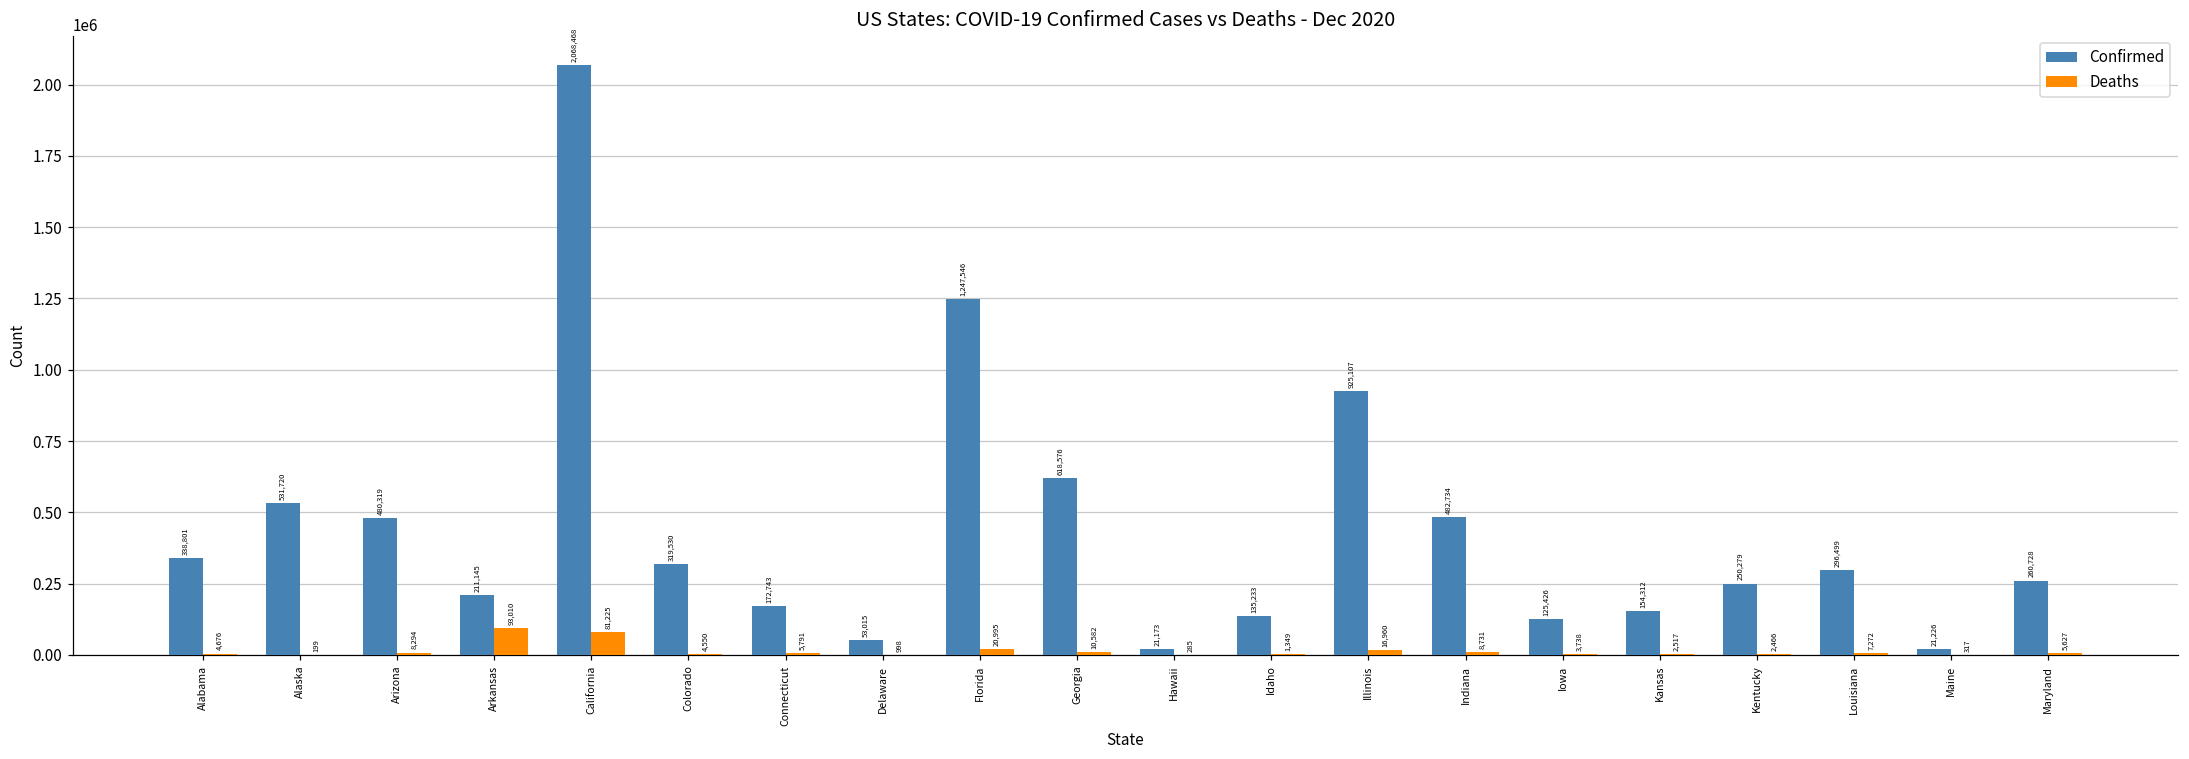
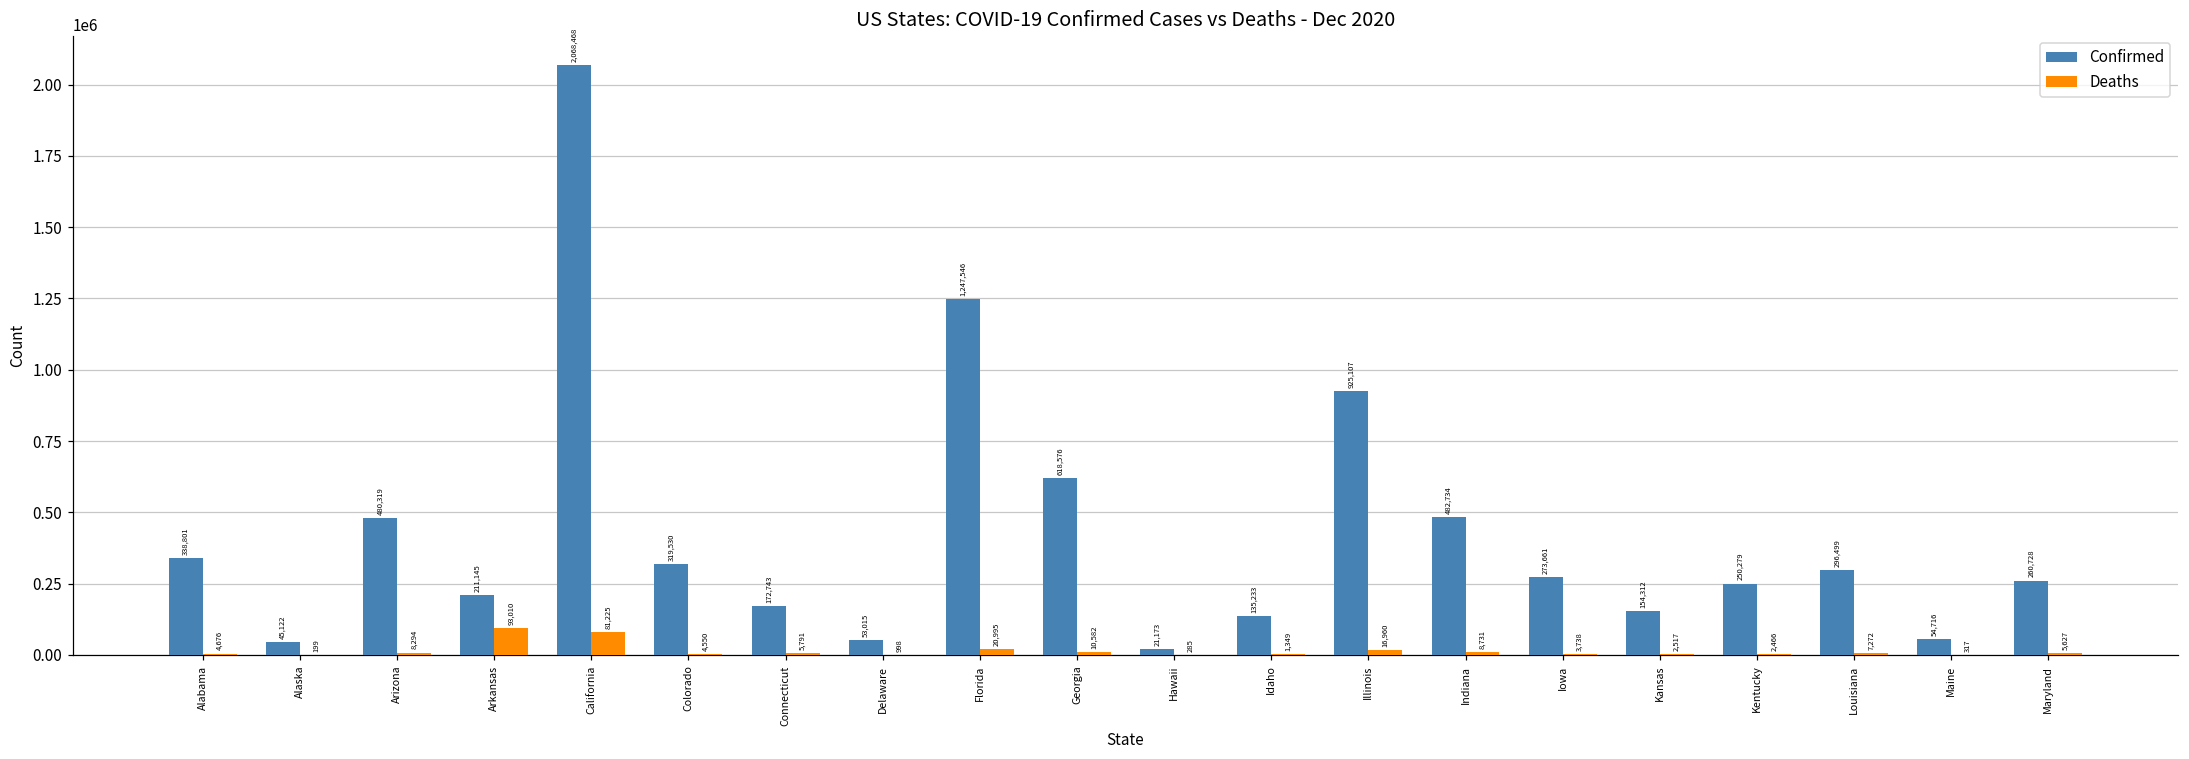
  {
    "Confirmed": {
      "Alabama": "338,801",
-     "Alaska": "531,720",
+     "Alaska": "45,122",
      "Arizona": "480,319",
      "Arkansas": "211,145",
      "California": "2,068,468",
      "Colorado": "319,530",
      "Connecticut": "172,743",
      "Delaware": "53,015",
      "Florida": "1,247,546",
      "Georgia": "618,576",
      "Hawaii": "21,173",
      "Idaho": "135,233",
      "Illinois": "925,107",
      "Indiana": "482,734",
-     "Iowa": "125,426",
+     "Iowa": "273,661",
      "Kansas": "154,312",
      "Kentucky": "250,279",
      "Louisiana": "296,499",
-     "Maine": "21,226",
+     "Maine": "54,716",
      "Maryland": "260,728"
    },
    "Deaths": {
      "Alabama": "4,676",
      "Alaska": "199",
      "Arizona": "8,294",
      "Arkansas": "93,010",
      "California": "81,225",
      "Colorado": "4,550",
      "Connecticut": "5,791",
      "Delaware": "998",
      "Florida": "20,995",
      "Georgia": "10,582",
      "Hawaii": "285",
      "Idaho": "1,349",
      "Illinois": "16,960",
      "Indiana": "8,731",
      "Iowa": "3,738",
      "Kansas": "2,517",
      "Kentucky": "2,466",
      "Louisiana": "7,272",
      "Maine": "317",
      "Maryland": "5,627"
    }
  }
